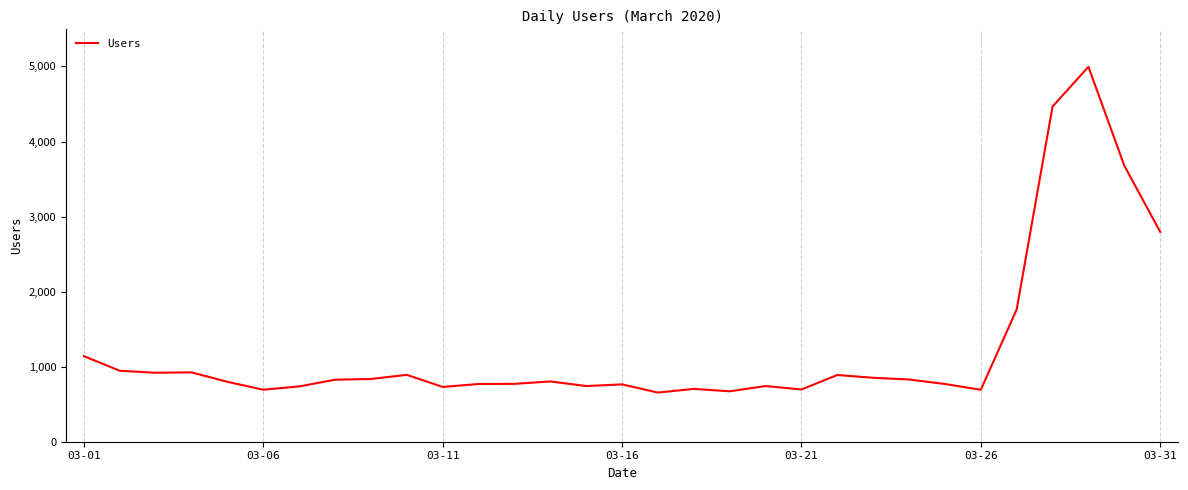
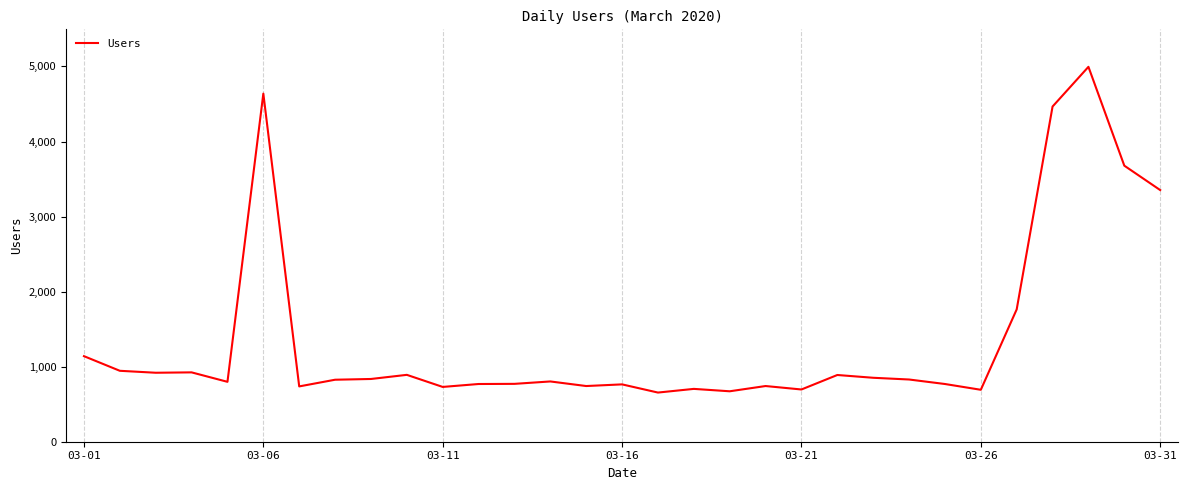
  {
    "03-01": "1,100",
-   "03-06": "700",
+   "03-06": "4,600",
    "03-11": "700",
    "03-16": "800",
    "03-21": "700",
    "03-26": "700",
-   "03-31": "2,800"
+   "03-31": "3,400"
  }
